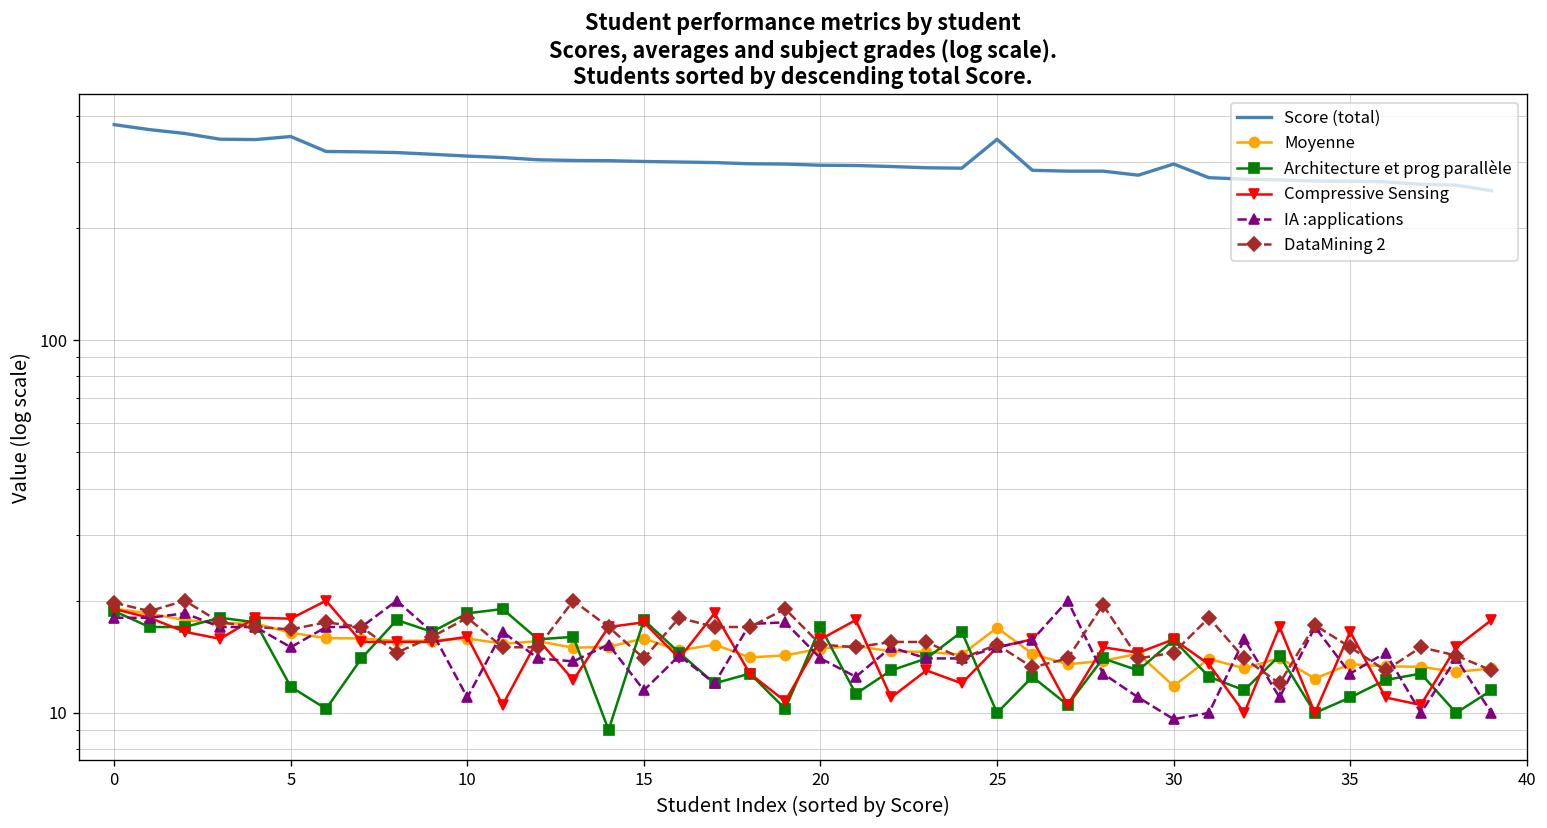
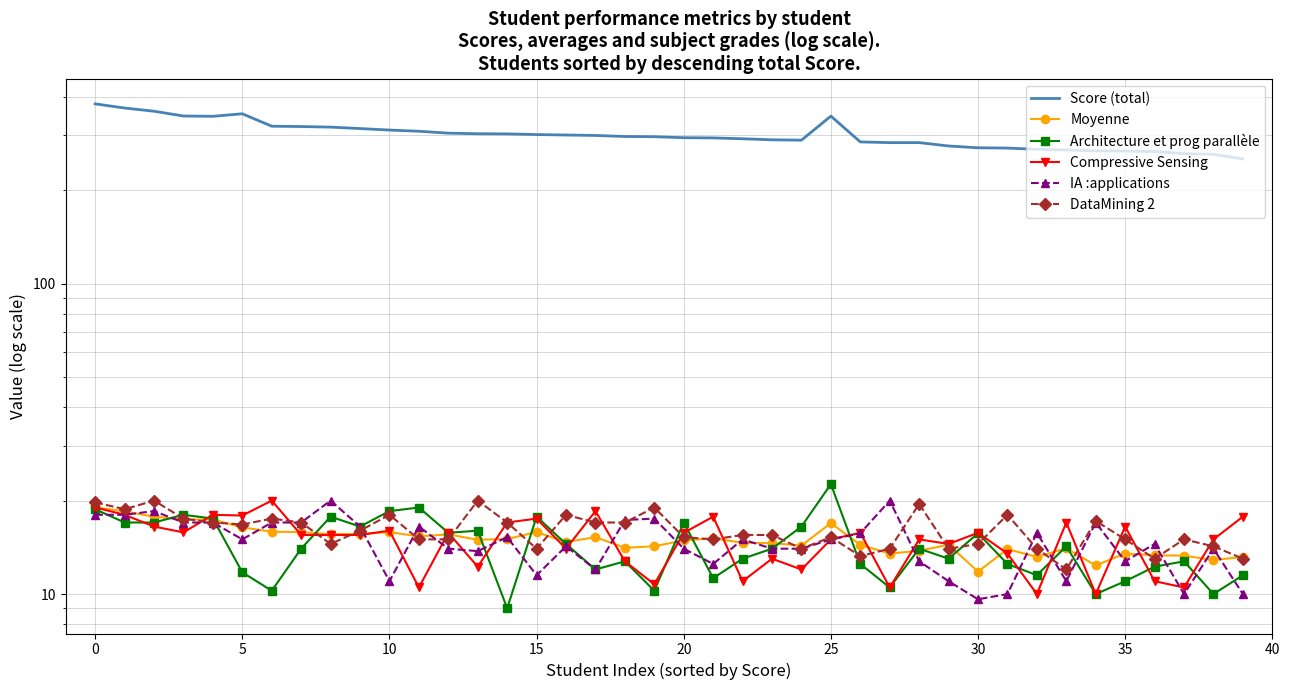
  {
    "Score (total)": {
      "0": 380,
      "5": 350,
      "10": 310,
      "15": 300,
      "20": 290,
      "25": 350,
-     "30": 300
+     "30": 270
    },
    "Moyenne": {
      "5": 16,
      "15": 16,
      "20": 15,
      "25": 17,
      "30": 11.8,
      "35": 14
    },
    "Architecture et prog parallèle": {
      "5": 11.8,
      "10": 19,
      "20": 17,
-     "25": 10.0,
+     "25": 23,
      "35": 11.0
    },
    "Compressive Sensing": {
      "5": 18,
      "20": 16,
      "35": 17
    },
    "IA :applications": {
      "0": 18,
      "5": 15,
      "10": 11.0,
      "15": 11.5,
      "20": 14,
      "30": 9.6,
      "35": 12.8
    },
    "DataMining 2": {
      "0": 20,
      "5": 17,
      "10": 18,
      "15": 14,
      "20": 15,
      "30": 15,
      "35": 15
    }
  }
